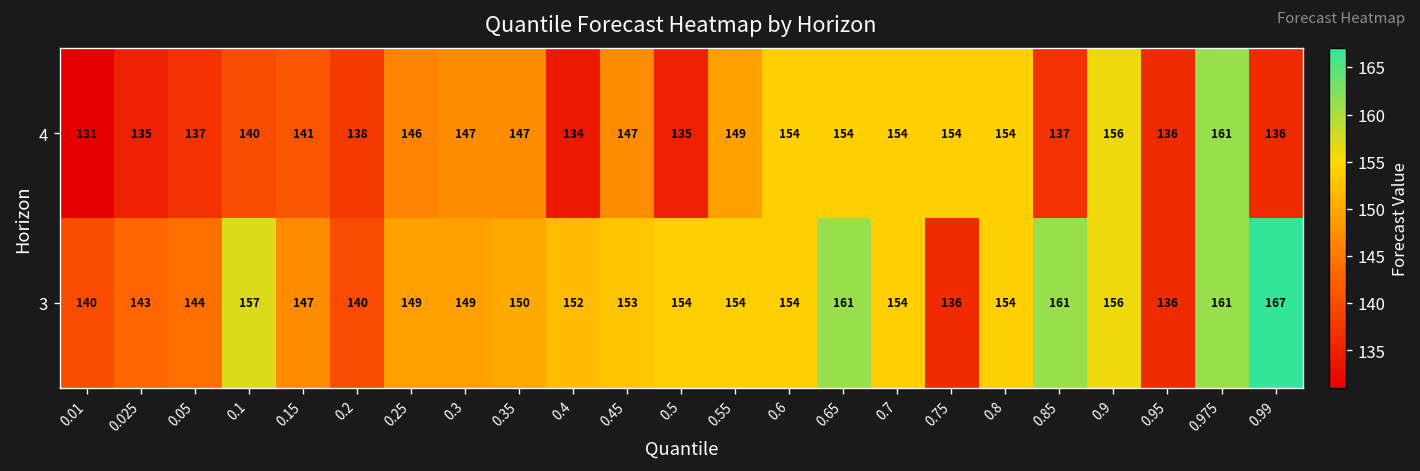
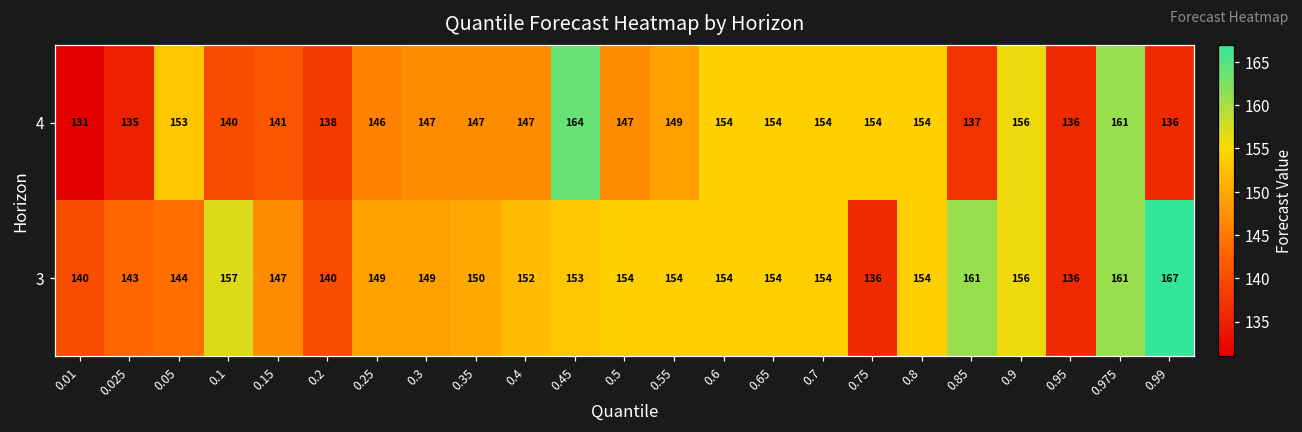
  {
    "4": {
      "0.01": 131,
      "0.025": 135,
-     "0.05": 137,
+     "0.05": 153,
      "0.1": 140,
      "0.15": 141,
      "0.2": 138,
      "0.25": 146,
      "0.3": 147,
      "0.35": 147,
-     "0.4": 134,
-     "0.45": 147,
-     "0.5": 135,
+     "0.4": 147,
+     "0.45": 164,
+     "0.5": 147,
      "0.55": 149,
      "0.6": 154,
      "0.65": 154,
      "0.7": 154,
      "0.75": 154,
      "0.8": 154,
      "0.85": 137,
      "0.9": 156,
      "0.95": 136,
      "0.975": 161,
      "0.99": 136
    },
    "3": {
      "0.01": 140,
      "0.025": 143,
      "0.05": 144,
      "0.1": 157,
      "0.15": 147,
      "0.2": 140,
      "0.25": 149,
      "0.3": 149,
      "0.35": 150,
      "0.4": 152,
      "0.45": 153,
      "0.5": 154,
      "0.55": 154,
      "0.6": 154,
-     "0.65": 161,
+     "0.65": 154,
      "0.7": 154,
      "0.75": 136,
      "0.8": 154,
      "0.85": 161,
      "0.9": 156,
      "0.95": 136,
      "0.975": 161,
      "0.99": 167
    }
  }
